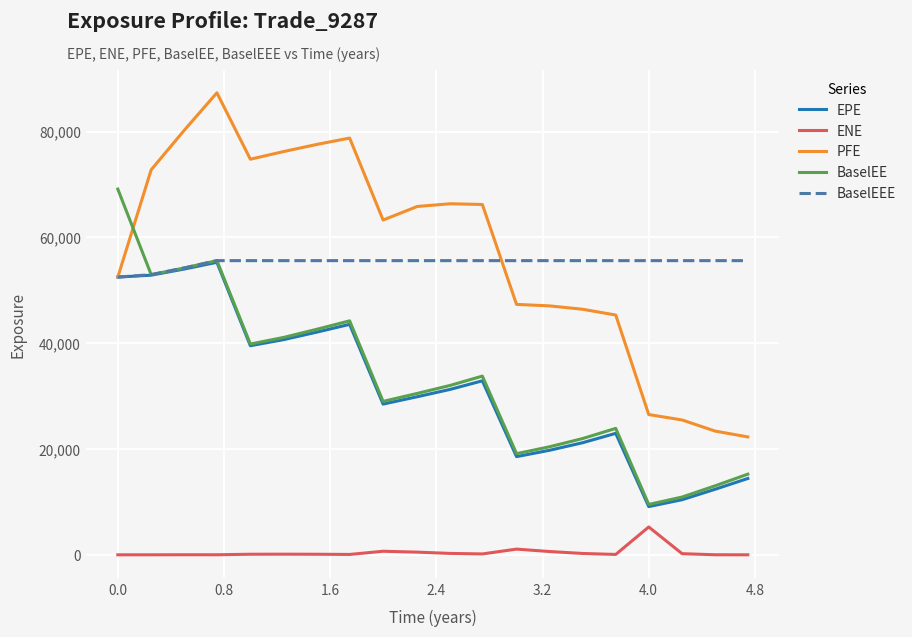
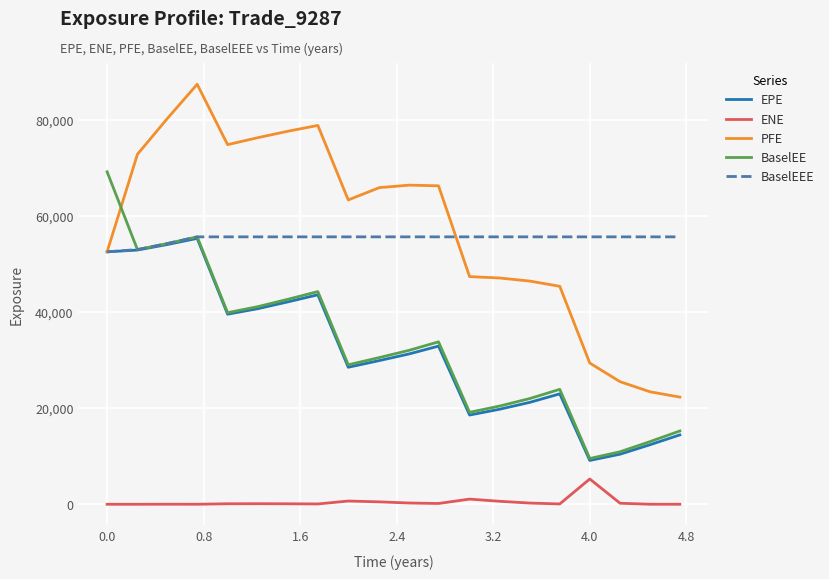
  {
    "ENE": {
      "0.0": "0",
      "4.0": "5,000"
    },
    "PFE": {
-     "4.0": "27,000"
+     "4.0": "29,000"
    },
    "BaselEE": {
      "0.0": "69,000"
    }
  }
